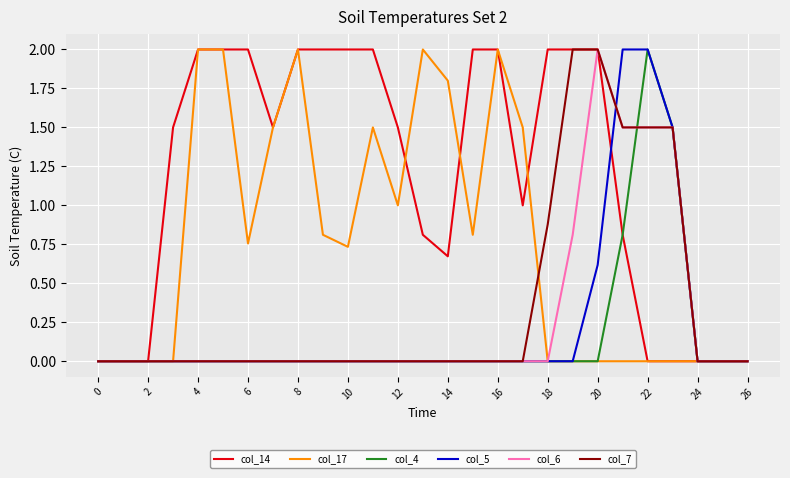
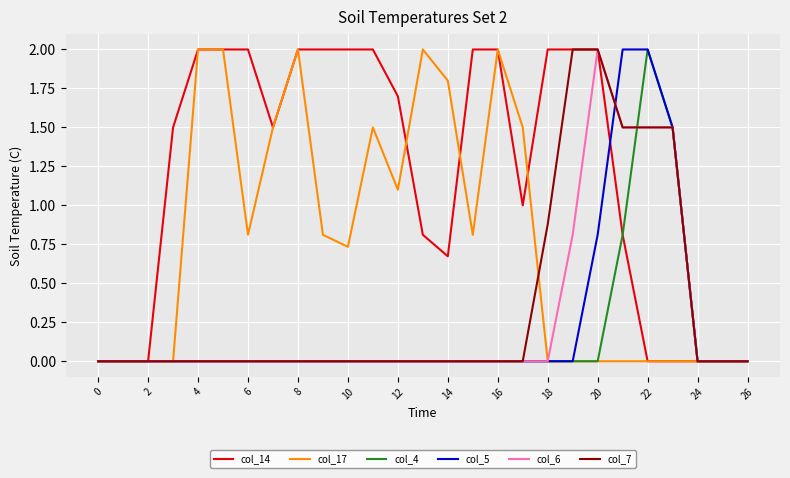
  {
    "col_14": {
      "6": 2.0,
      "10": 2.0,
-     "12": 1.5,
+     "12": 1.7,
      "14": 0.67,
      "18": 2.0
    },
    "col_17": {
-     "6": 0.76,
+     "6": 0.81,
      "10": 0.73,
-     "12": 1.0,
+     "12": 1.1,
      "14": 1.80
    },
    "col_5": {
-     "20": 0.62
+     "20": 0.81
    },
    "col_7": {
      "18": 0.88
    }
  }
